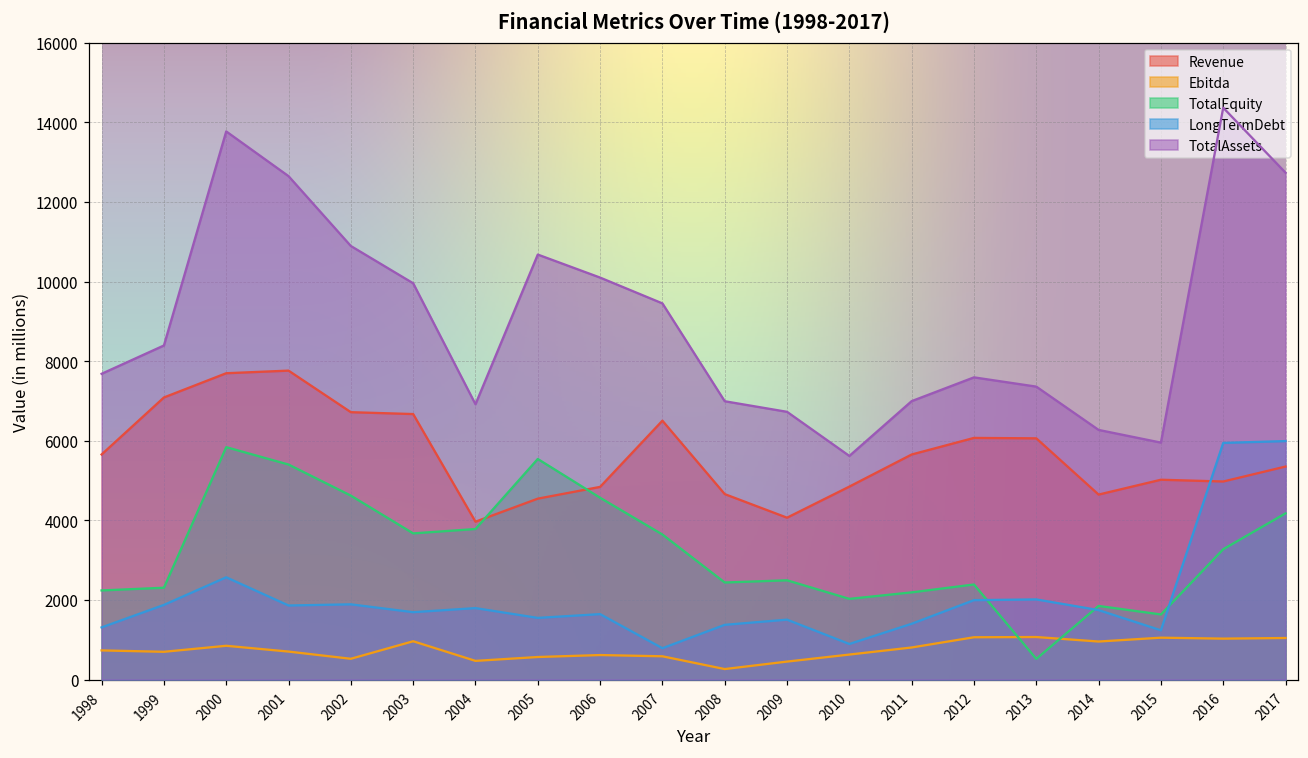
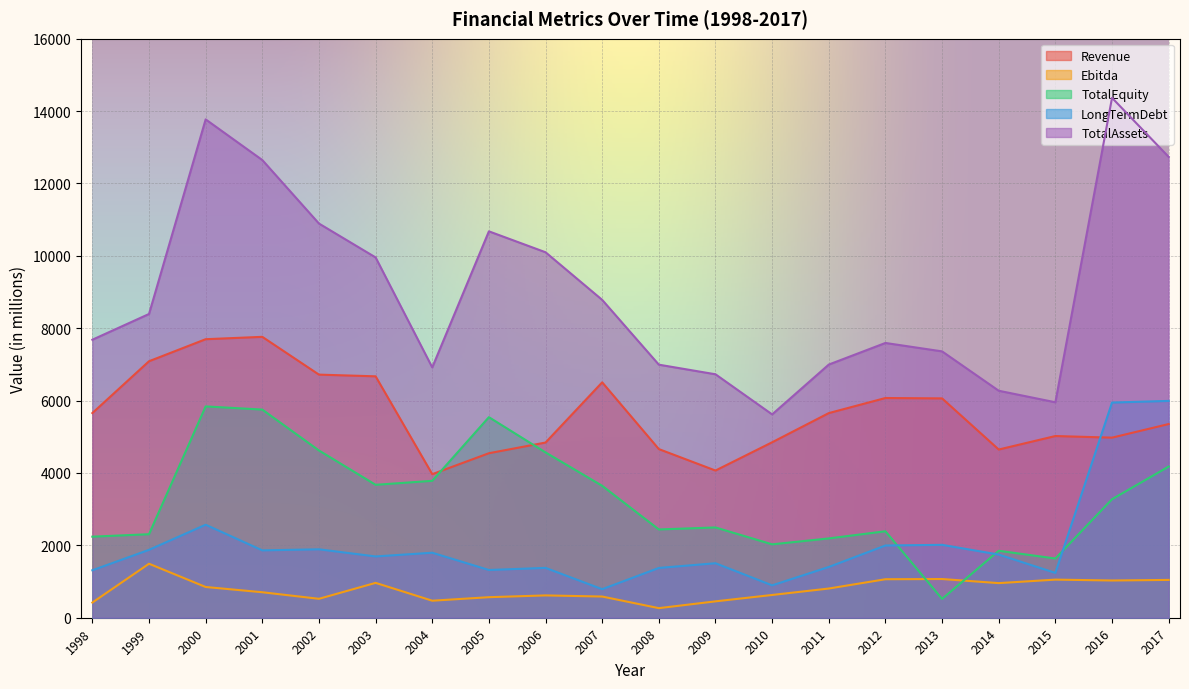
  {
    "Revenue": {
      "1998": 5700,
      "1999": 7100,
      "2000": 7700,
      "2001": 7800,
      "2002": 6700,
      "2003": 6700,
      "2004": 4000,
      "2005": 4500,
      "2006": 4800,
      "2007": 6500,
      "2008": 4700,
      "2009": 4100,
      "2010": 4800,
      "2011": 5700,
      "2012": 6100,
      "2013": 6100,
      "2014": 4600,
      "2015": 5000,
      "2016": 5000,
      "2017": 5400
    },
    "Ebitda": {
-     "1998": 700,
-     "1999": 700,
+     "1998": 400,
+     "1999": 1500,
      "2000": 800,
      "2001": 700,
      "2002": 500,
      "2003": 1000,
      "2004": 500,
      "2005": 600,
      "2006": 600,
      "2007": 600,
      "2008": 300,
      "2009": 500,
      "2010": 600,
      "2011": 800,
      "2012": 1100,
      "2013": 1100,
      "2014": 1000,
      "2015": 1100,
      "2016": 1000,
      "2017": 1000
    },
    "TotalEquity": {
      "1998": 2200,
      "1999": 2300,
      "2000": 5800,
-     "2001": 5400,
+     "2001": 5800,
      "2002": 4600,
      "2003": 3700,
      "2004": 3800,
      "2005": 5500,
      "2006": 4600,
      "2007": 3600,
      "2008": 2400,
      "2009": 2500,
      "2010": 2000,
      "2011": 2200,
      "2012": 2400,
      "2013": 500,
      "2014": 1900,
      "2015": 1600,
      "2016": 3300,
      "2017": 4200
    },
    "LongTermDebt": {
      "1998": 1300,
      "1999": 1900,
      "2000": 2600,
      "2001": 1900,
      "2002": 1900,
      "2003": 1700,
      "2004": 1800,
-     "2005": 1600,
-     "2006": 1600,
+     "2005": 1300,
+     "2006": 1400,
      "2007": 800,
      "2008": 1400,
      "2009": 1500,
      "2010": 900,
      "2011": 1400,
      "2012": 2000,
      "2013": 2000,
      "2014": 1700,
      "2015": 1200,
      "2016": 5900,
      "2017": 6000
    },
    "TotalAssets": {
      "1998": 7700,
      "1999": 8400,
      "2000": 13800,
      "2001": 12600,
      "2002": 10900,
      "2003": 10000,
      "2004": 6900,
      "2005": 10700,
      "2006": 10100,
-     "2007": 9500,
+     "2007": 8800,
      "2008": 7000,
      "2009": 6700,
      "2010": 5600,
      "2011": 7000,
      "2012": 7600,
      "2013": 7400,
      "2014": 6300,
      "2015": 6000,
      "2017": 12700
    }
  }
